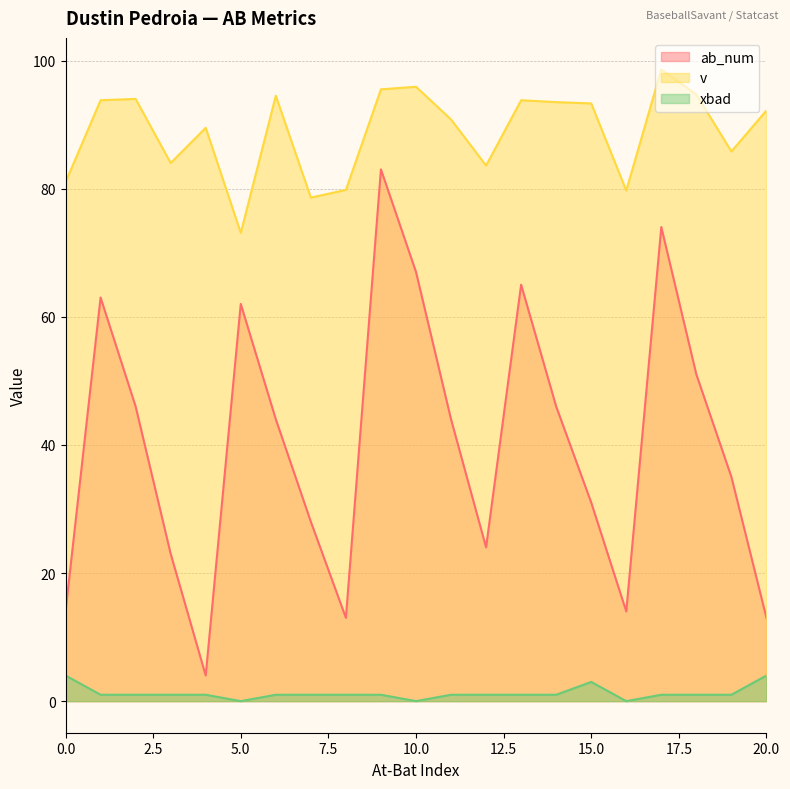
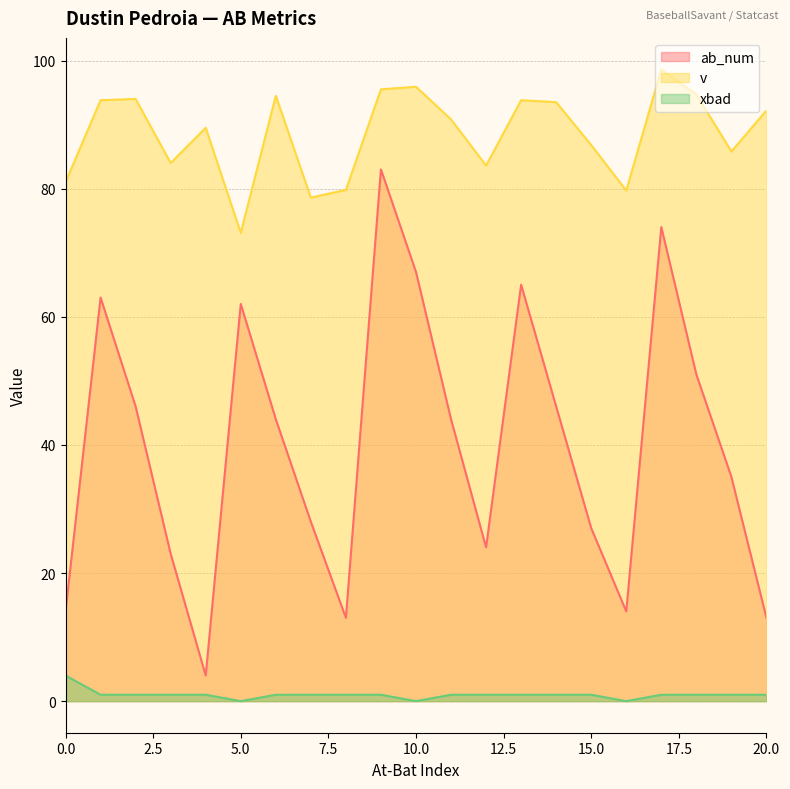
  {
    "ab_num": {
      "0.0": 14,
      "5.0": 62,
      "10.0": 67,
-     "15.0": 31,
+     "15.0": 27,
      "20.0": 13
    },
    "v": {
      "0.0": 81,
      "5.0": 73,
      "10.0": 96,
-     "15.0": 93,
+     "15.0": 87,
      "20.0": 92
    },
    "xbad": {
      "0.0": 4,
      "5.0": 0,
      "10.0": 0,
-     "15.0": 3,
-     "20.0": 4
+     "15.0": 1,
+     "20.0": 1
    }
  }
